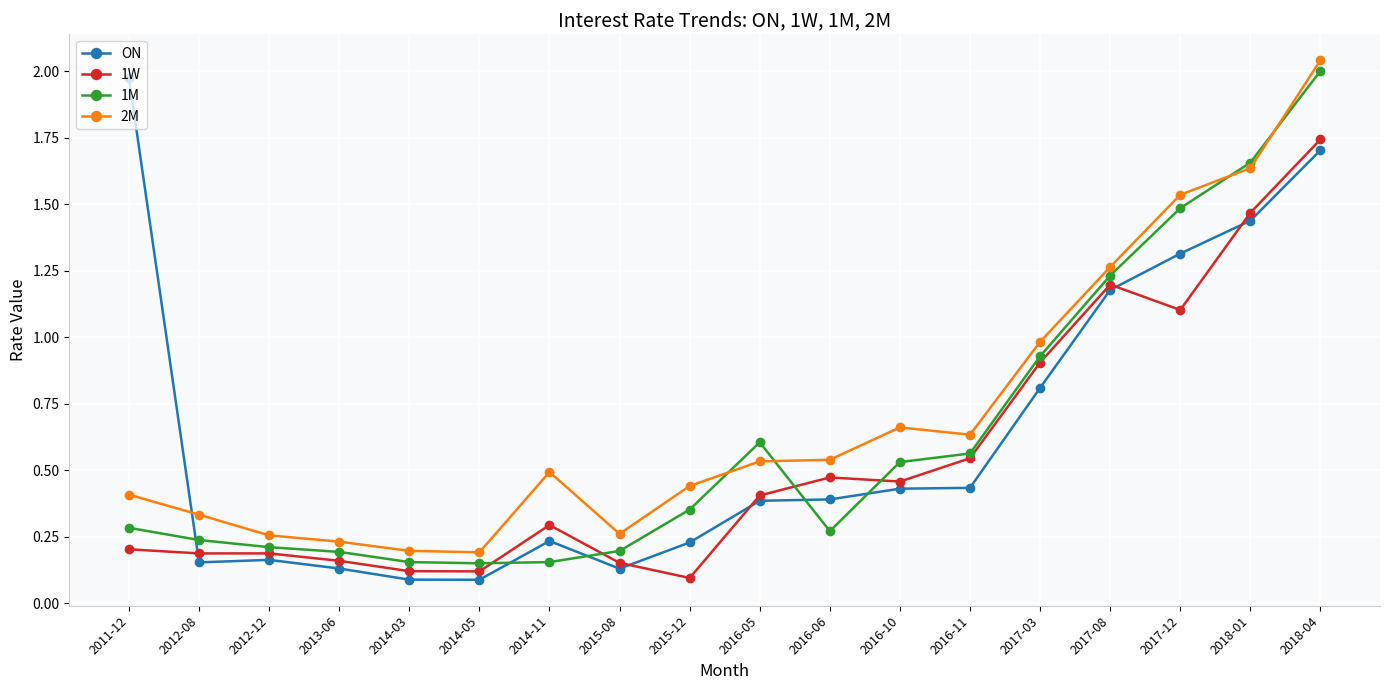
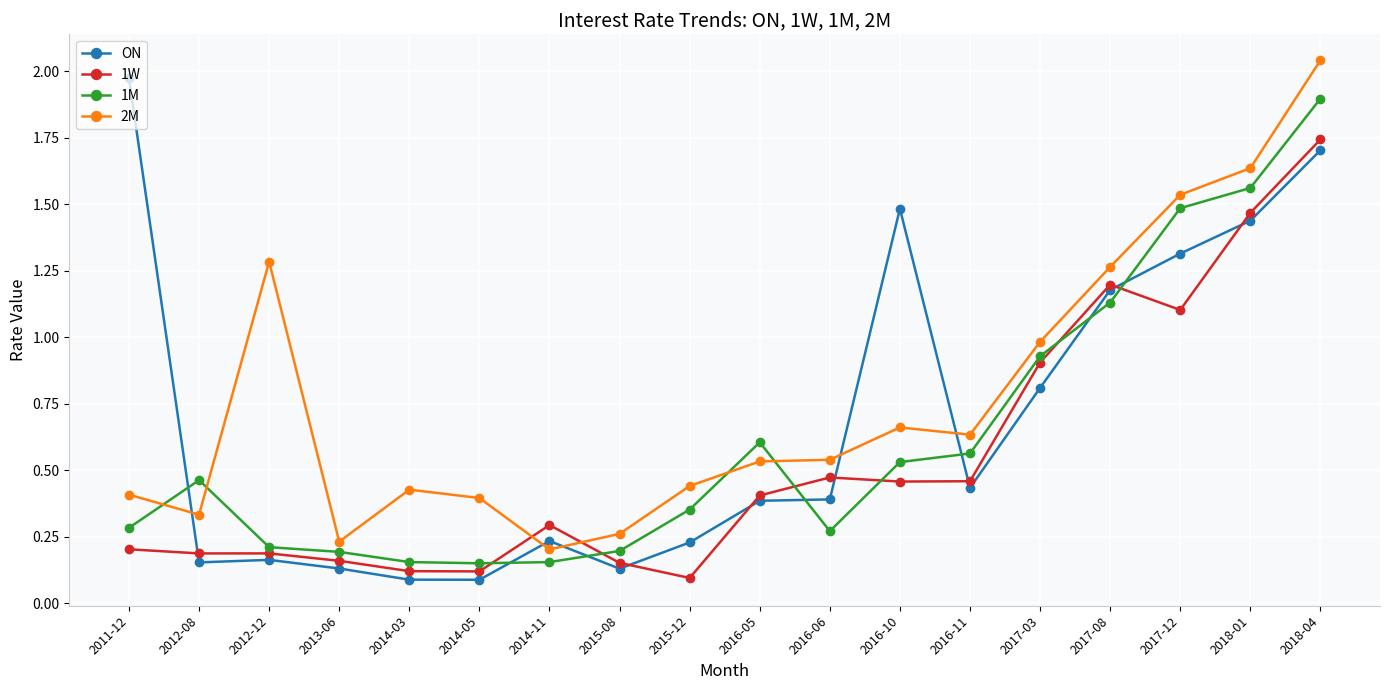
  {
    "ON": {
      "2012-08": 0.15,
      "2012-12": 0.16,
      "2013-06": 0.13,
      "2014-03": 0.09,
      "2014-05": 0.09,
      "2014-11": 0.23,
      "2015-08": 0.13,
      "2015-12": 0.23,
      "2016-05": 0.39,
      "2016-06": 0.39,
-     "2016-10": 0.43,
+     "2016-10": 1.48,
      "2016-11": 0.43,
      "2017-03": 0.81,
      "2017-08": 1.18,
      "2017-12": 1.31,
      "2018-01": 1.44,
      "2018-04": 1.70
    },
    "1W": {
      "2011-12": 0.20,
      "2012-08": 0.19,
      "2012-12": 0.19,
      "2013-06": 0.16,
      "2014-03": 0.12,
      "2014-05": 0.12,
      "2014-11": 0.29,
      "2015-08": 0.15,
      "2015-12": 0.10,
      "2016-05": 0.41,
      "2016-06": 0.47,
      "2016-10": 0.46,
-     "2016-11": 0.55,
+     "2016-11": 0.46,
      "2017-03": 0.91,
      "2017-08": 1.20,
      "2017-12": 1.10,
      "2018-01": 1.47,
      "2018-04": 1.74
    },
    "1M": {
      "2011-12": 0.28,
-     "2012-08": 0.24,
+     "2012-08": 0.46,
      "2012-12": 0.21,
      "2013-06": 0.19,
      "2014-03": 0.15,
      "2014-05": 0.15,
      "2014-11": 0.15,
      "2015-08": 0.20,
      "2015-12": 0.35,
      "2016-05": 0.61,
      "2016-06": 0.27,
      "2016-10": 0.53,
      "2016-11": 0.56,
      "2017-03": 0.93,
-     "2017-08": 1.23,
+     "2017-08": 1.13,
      "2017-12": 1.49,
-     "2018-01": 1.66,
-     "2018-04": 2.00
+     "2018-01": 1.56,
+     "2018-04": 1.90
    },
    "2M": {
      "2011-12": 0.41,
      "2012-08": 0.33,
-     "2012-12": 0.26,
+     "2012-12": 1.28,
      "2013-06": 0.23,
-     "2014-03": 0.20,
-     "2014-05": 0.19,
-     "2014-11": 0.49,
+     "2014-03": 0.43,
+     "2014-05": 0.40,
+     "2014-11": 0.20,
      "2015-08": 0.26,
      "2015-12": 0.44,
      "2016-05": 0.53,
      "2016-06": 0.54,
      "2016-10": 0.66,
      "2016-11": 0.63,
      "2017-03": 0.98,
      "2017-08": 1.26,
      "2017-12": 1.54,
      "2018-01": 1.64,
      "2018-04": 2.04
    }
  }
